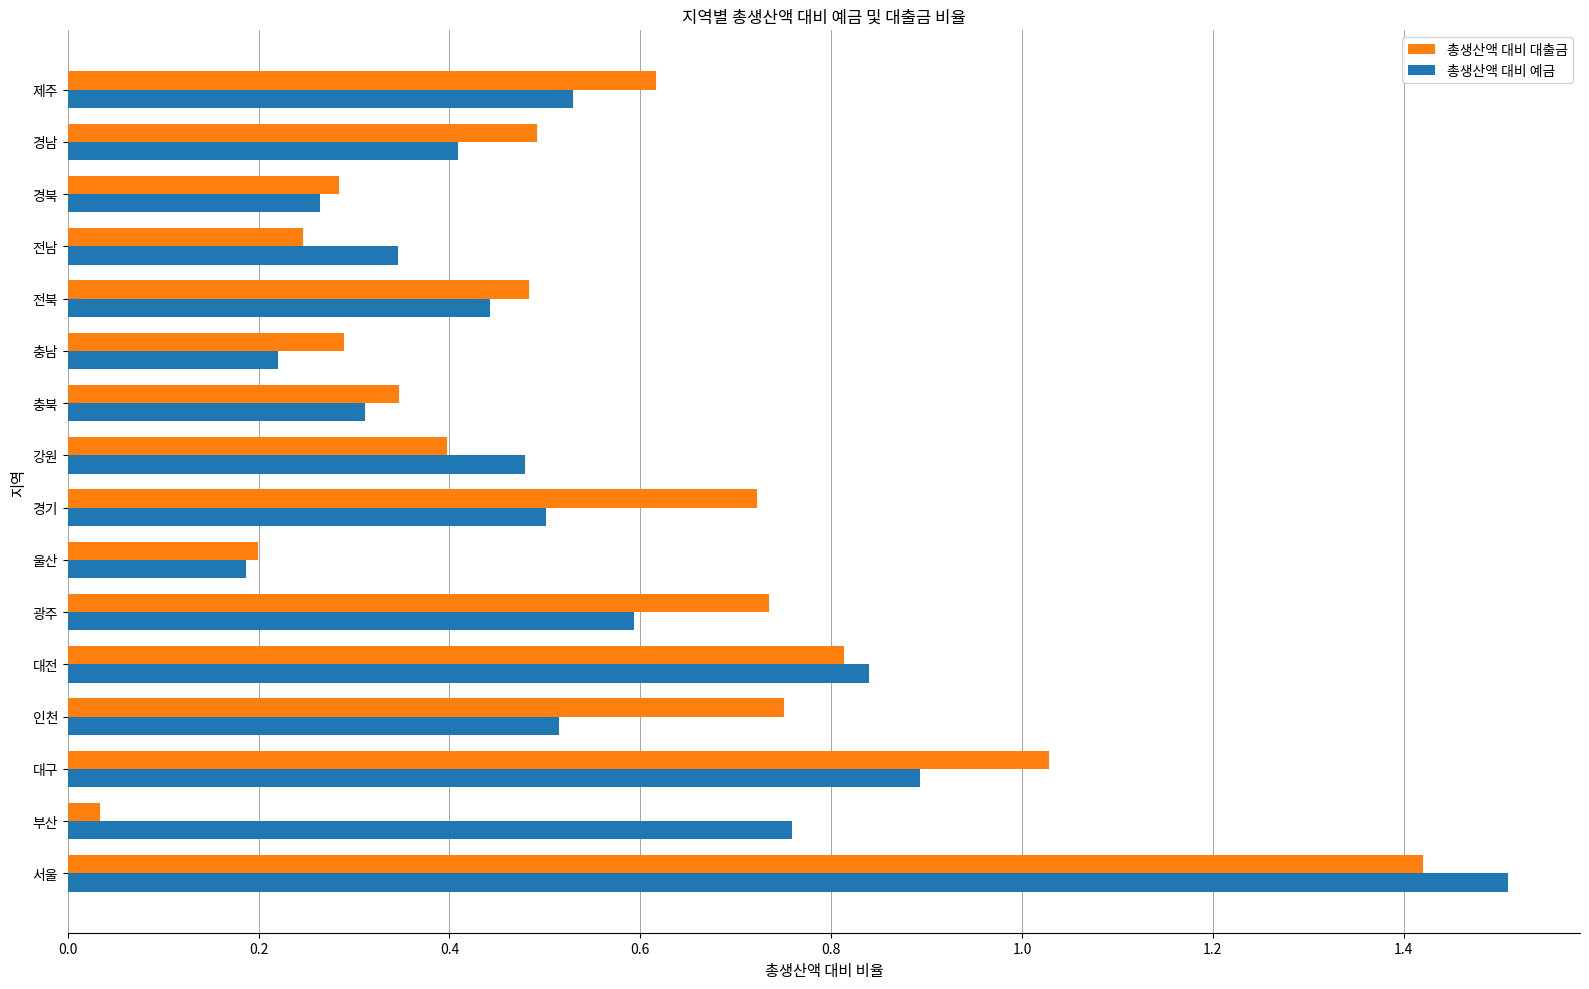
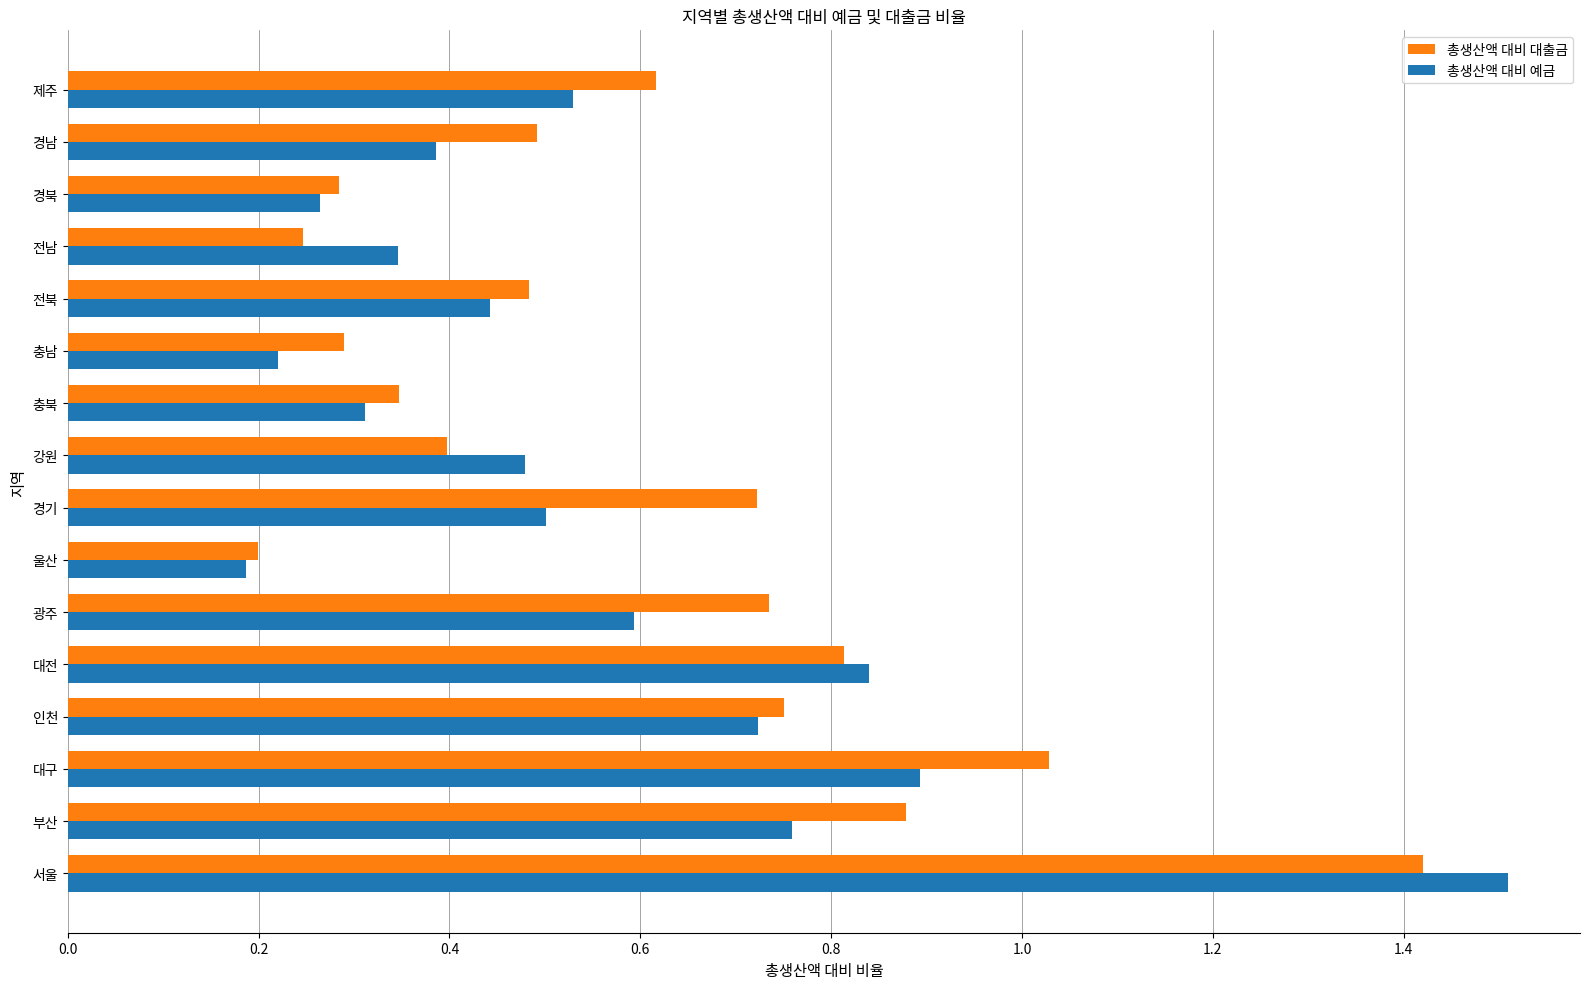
  {
    "총생산액 대비 대출금": {
      "제주": 0.62,
      "경남": 0.49,
      "경북": 0.28,
      "전남": 0.25,
      "전북": 0.48,
      "충남": 0.29,
      "충북": 0.35,
      "강원": 0.40,
      "경기": 0.72,
      "울산": 0.20,
      "광주": 0.73,
      "대전": 0.81,
      "인천": 0.75,
      "대구": 1.03,
-     "부산": 0.03,
+     "부산": 0.88,
      "서울": 1.42
    },
    "총생산액 대비 예금": {
      "제주": 0.53,
-     "경남": 0.41,
+     "경남": 0.39,
      "경북": 0.26,
      "전남": 0.35,
      "전북": 0.44,
      "충남": 0.22,
      "충북": 0.31,
      "강원": 0.48,
      "경기": 0.50,
      "울산": 0.19,
      "광주": 0.59,
      "대전": 0.84,
-     "인천": 0.51,
+     "인천": 0.72,
      "대구": 0.89,
      "부산": 0.76,
      "서울": 1.51
    }
  }
